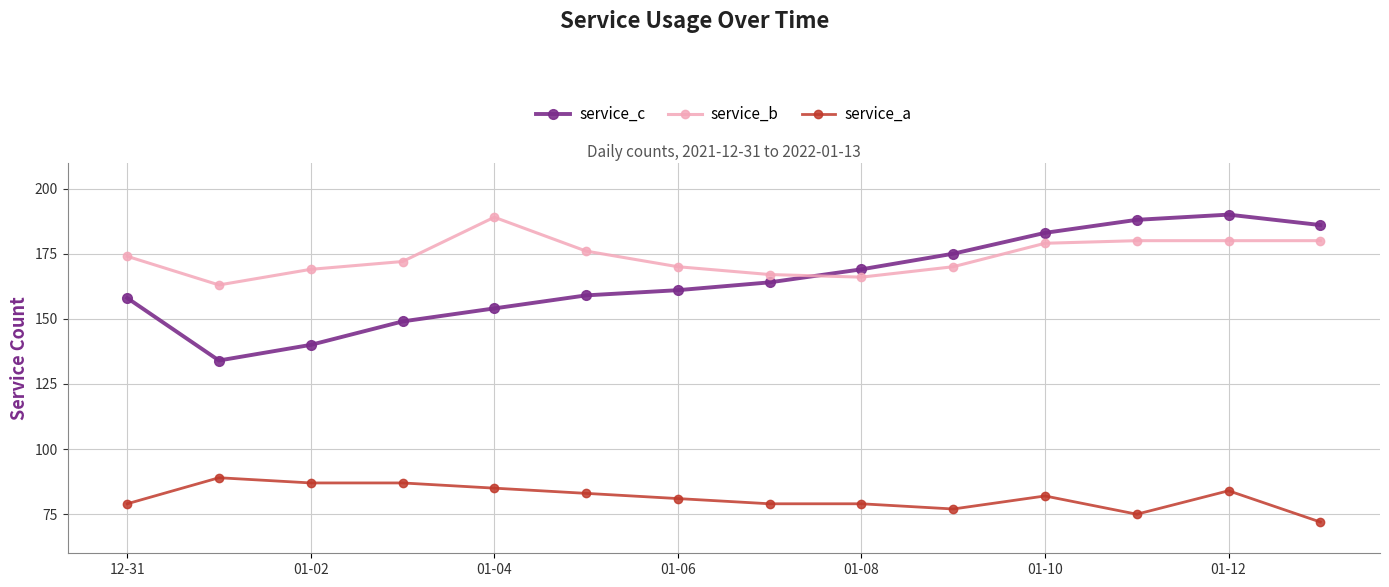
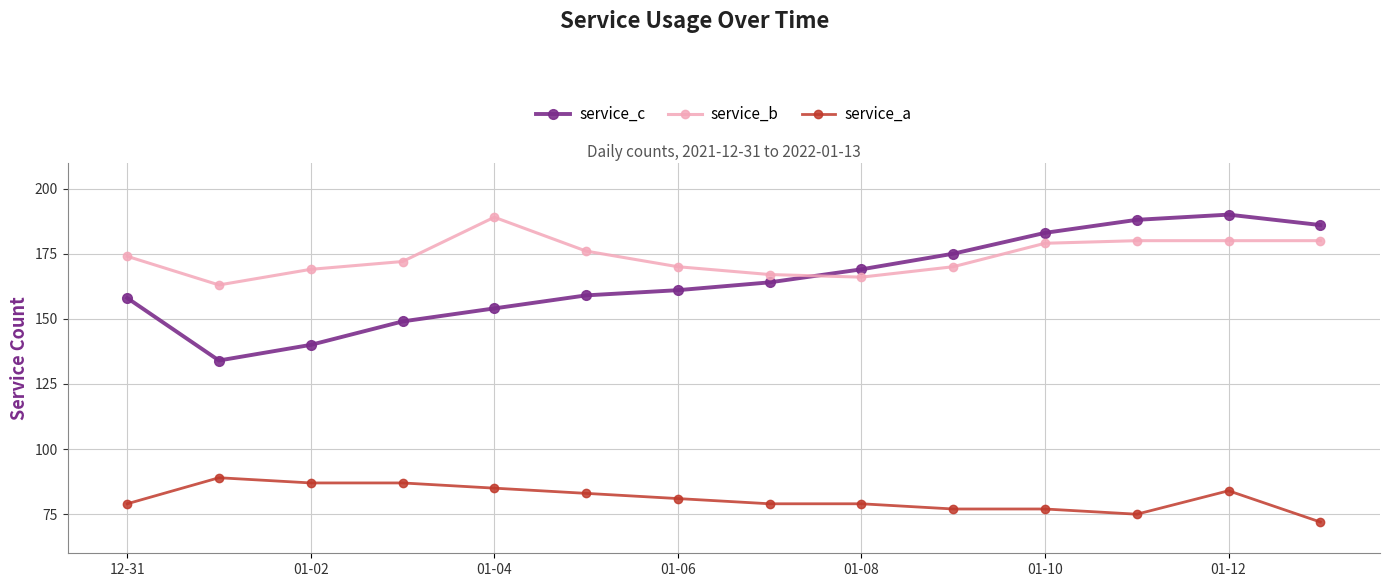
  {
    "service_c": {
      "12-31": 158,
      "01-02": 140,
      "01-04": 154,
      "01-06": 161,
      "01-08": 169,
      "01-10": 183,
      "01-12": 190
    },
    "service_b": {
      "12-31": 174,
      "01-02": 169,
      "01-04": 189,
      "01-06": 170,
      "01-08": 166,
      "01-10": 179,
      "01-12": 180
    },
    "service_a": {
      "12-31": 79,
      "01-02": 87,
      "01-04": 85,
      "01-06": 81,
      "01-08": 79,
-     "01-10": 82,
+     "01-10": 77,
      "01-12": 84
    }
  }
